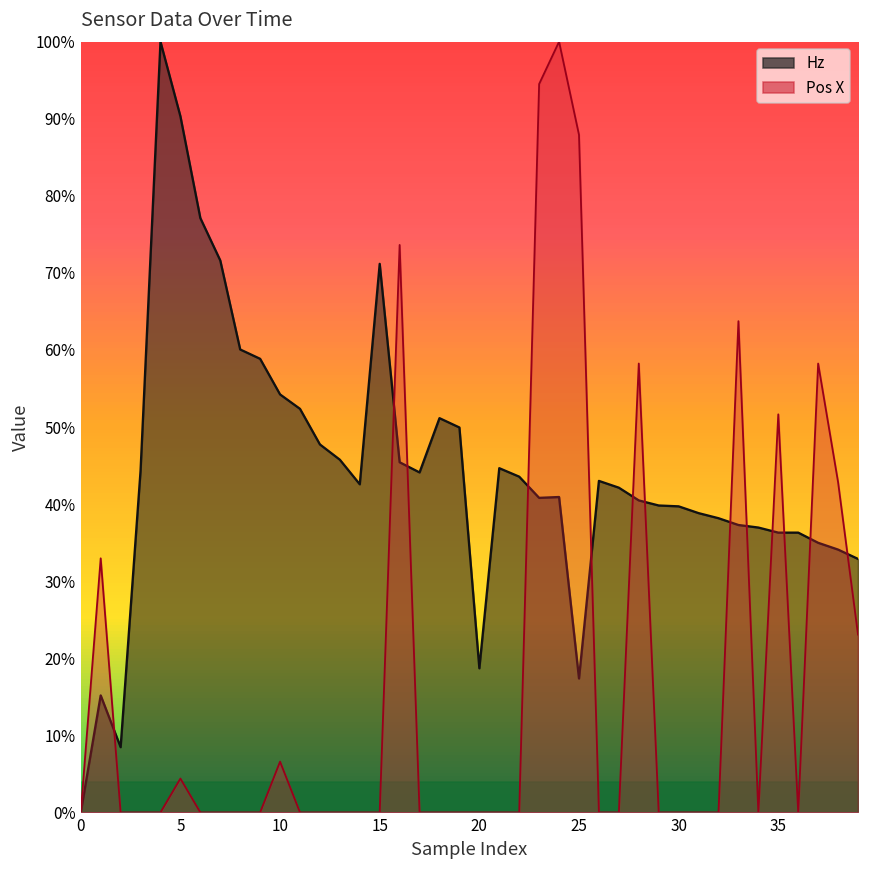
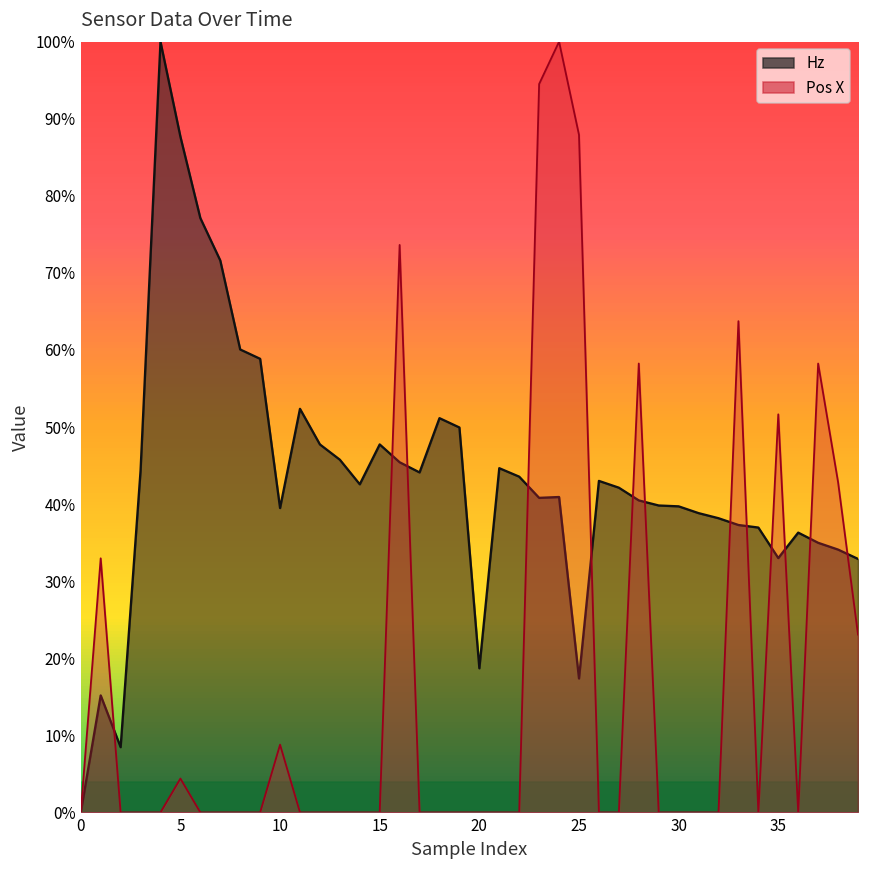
  {
    "Hz": {
-     "5": "90%",
-     "10": "54%",
-     "15": "71%",
+     "5": "88%",
+     "10": "39%",
+     "15": "48%",
      "20": "19%",
      "25": "17%",
      "30": "40%",
-     "35": "36%"
+     "35": "33%"
    },
    "Pos X": {
      "5": "4%",
-     "10": "7%",
+     "10": "9%",
      "25": "88%",
      "35": "52%"
    }
  }
